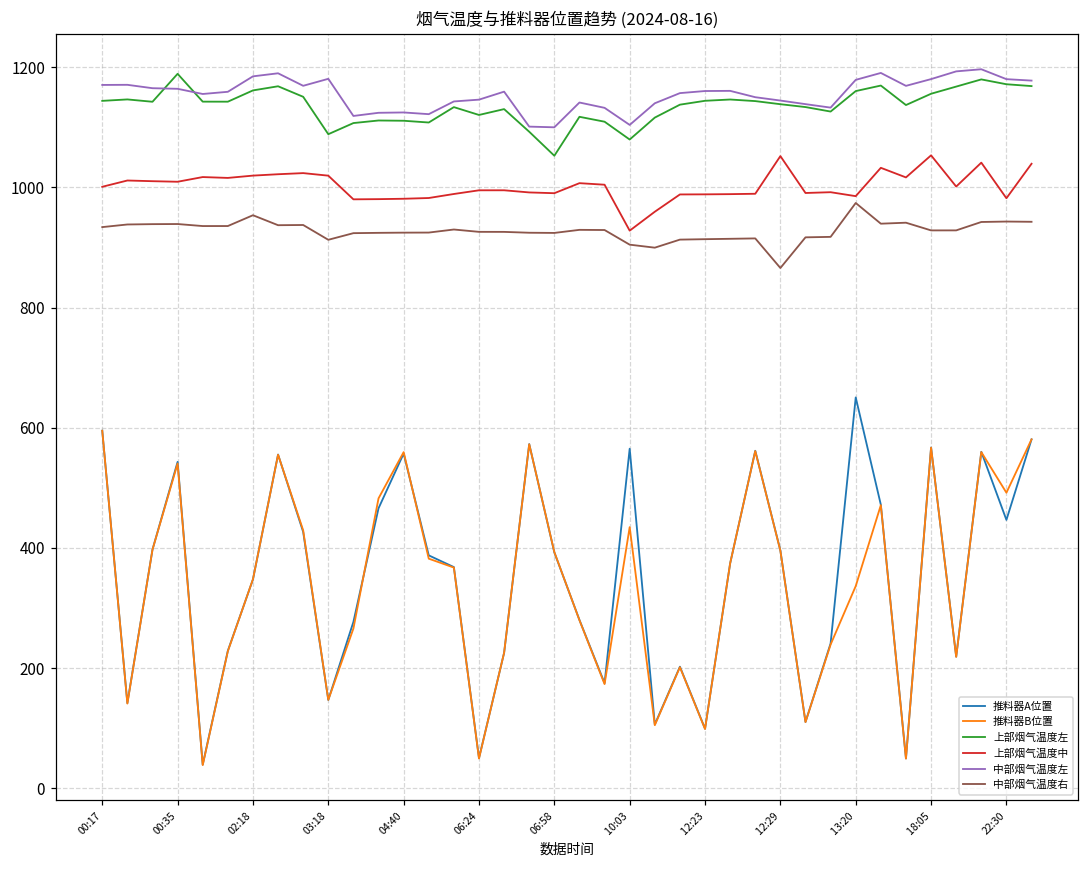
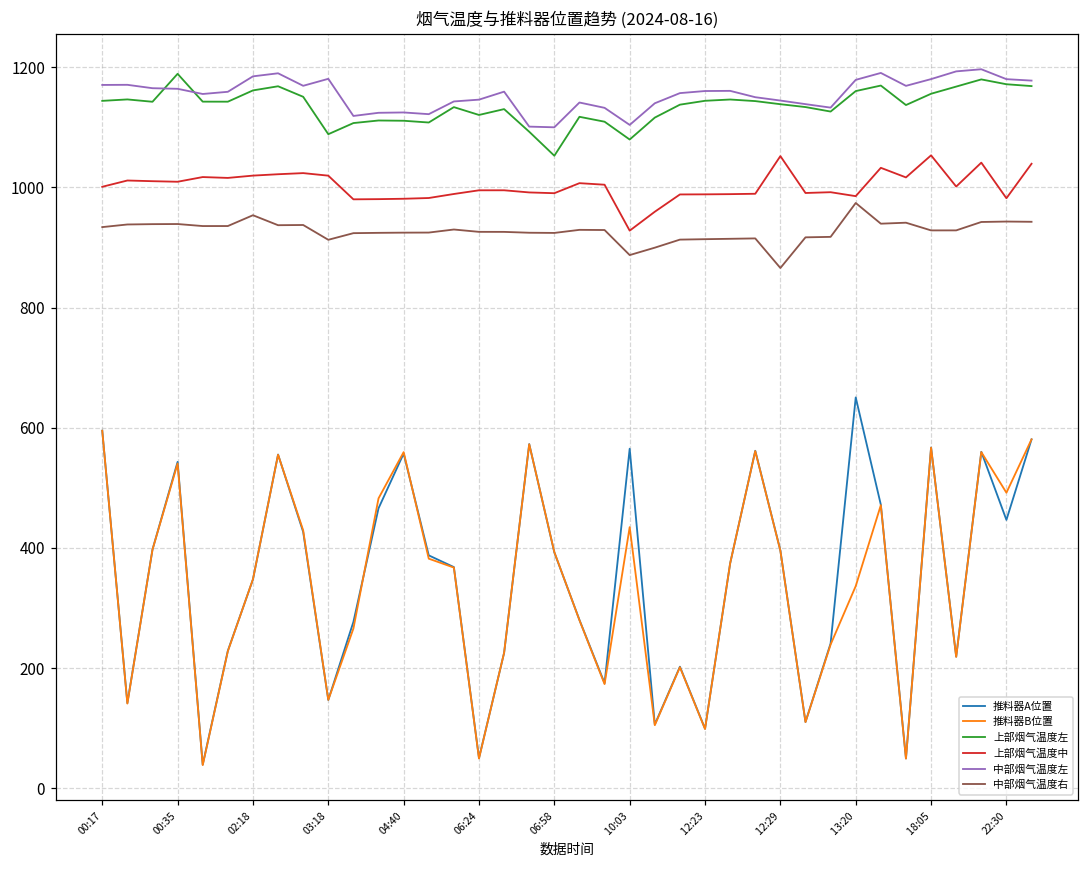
  {
    "推料器A位置": {
      "10:03": 570,
      "13:20": 650,
      "22:30": 450
    },
    "推料器B位置": {
      "10:03": 430,
      "13:20": 340,
      "22:30": 490
    },
    "上部烟气温度左": {
      "00:17": 1140,
      "00:35": 1190,
      "02:18": 1160,
      "03:18": 1090,
      "04:40": 1110,
      "06:24": 1120,
      "06:58": 1050,
      "10:03": 1080,
      "12:23": 1140,
      "12:29": 1140,
      "13:20": 1160,
      "18:05": 1160,
      "22:30": 1170
    },
    "上部烟气温度中": {
      "00:17": 1000,
      "00:35": 1010,
      "02:18": 1020,
      "03:18": 1020,
      "04:40": 980,
      "06:24": 1000,
      "06:58": 990,
      "10:03": 930,
      "12:23": 990,
      "12:29": 1050,
      "13:20": 990,
      "18:05": 1050,
      "22:30": 980
    },
    "中部烟气温度左": {
      "00:17": 1170,
      "00:35": 1160,
      "02:18": 1190,
      "03:18": 1180,
      "04:40": 1120,
      "06:24": 1150,
      "06:58": 1100,
      "10:03": 1100,
      "12:23": 1160,
      "12:29": 1140,
      "13:20": 1180,
      "18:05": 1180,
      "22:30": 1180
    },
    "中部烟气温度右": {
      "00:17": 930,
      "00:35": 940,
      "02:18": 950,
      "03:18": 910,
      "04:40": 920,
      "06:24": 930,
      "06:58": 920,
-     "10:03": 900,
+     "10:03": 890,
      "12:23": 910,
      "12:29": 870,
      "13:20": 970,
      "18:05": 930,
      "22:30": 940
    }
  }
